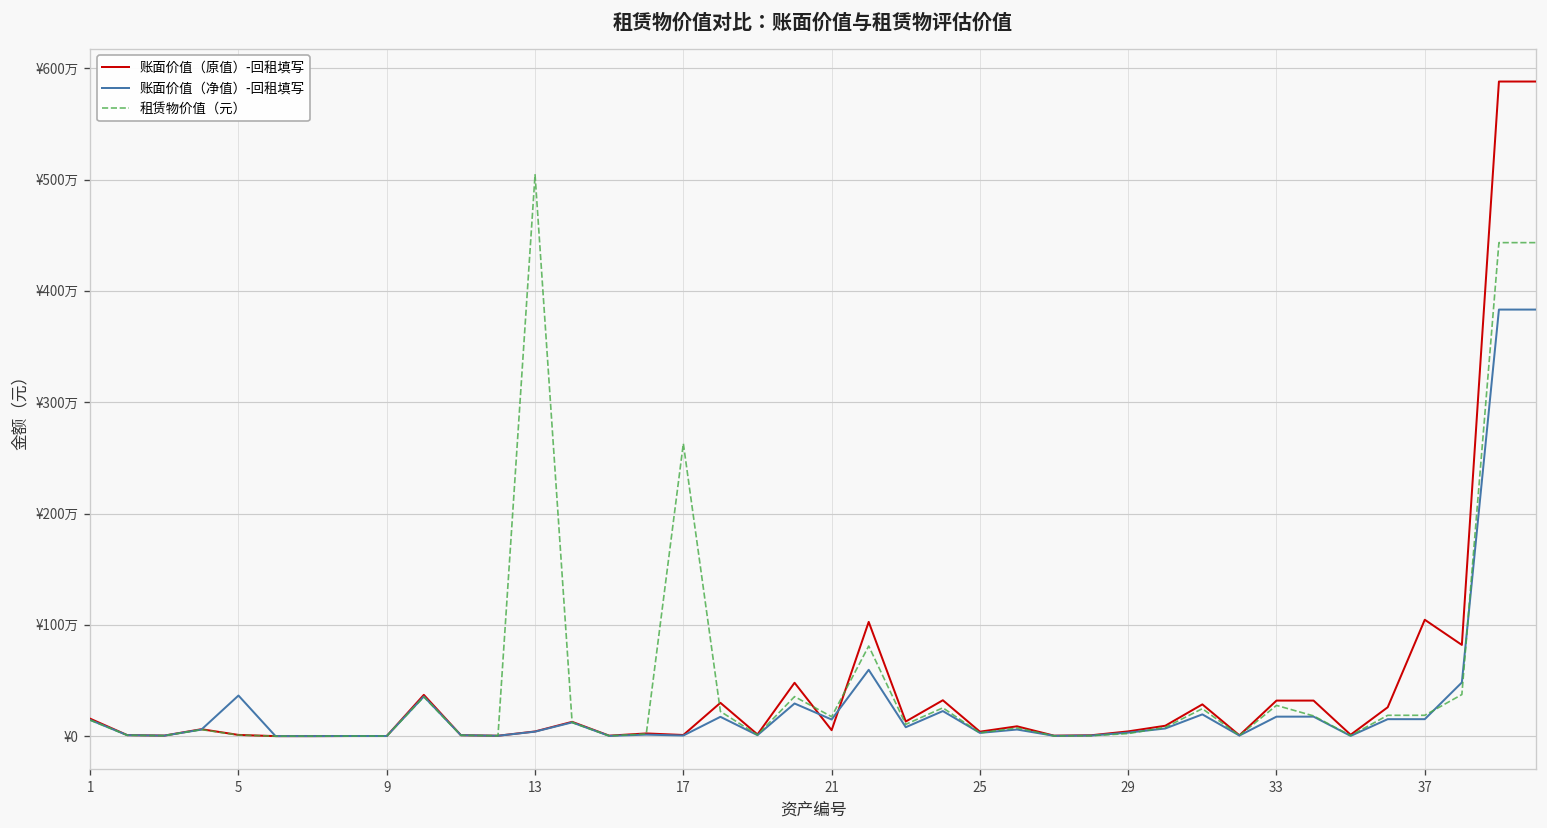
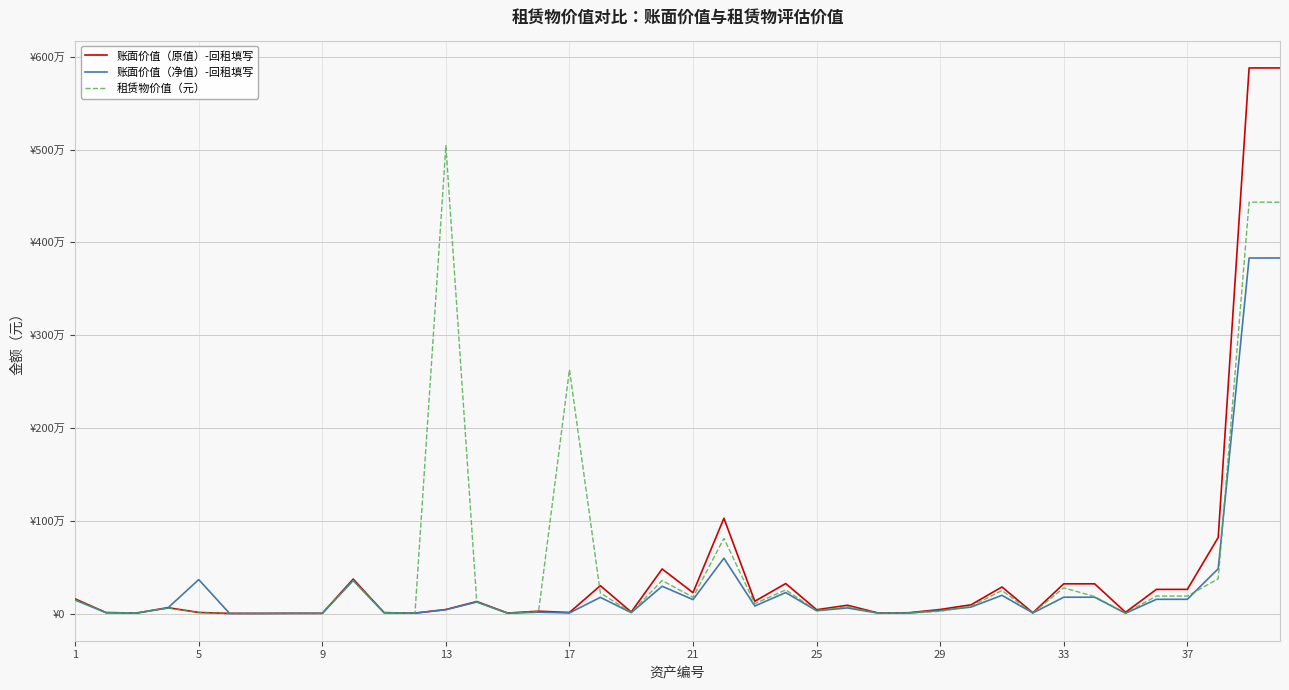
  {
    "账面价值（原值）-回租填写": {
-     "21": "¥10万",
+     "21": "¥20万",
      "33": "¥30万",
-     "37": "¥100万"
+     "37": "¥30万"
    },
    "账面价值（净值）-回租填写": {
      "5": "¥40万",
      "33": "¥20万",
      "37": "¥20万"
    },
    "租赁物价值（元）": {
      "13": "¥500万",
      "17": "¥260万",
      "33": "¥30万",
      "37": "¥20万"
    }
  }
